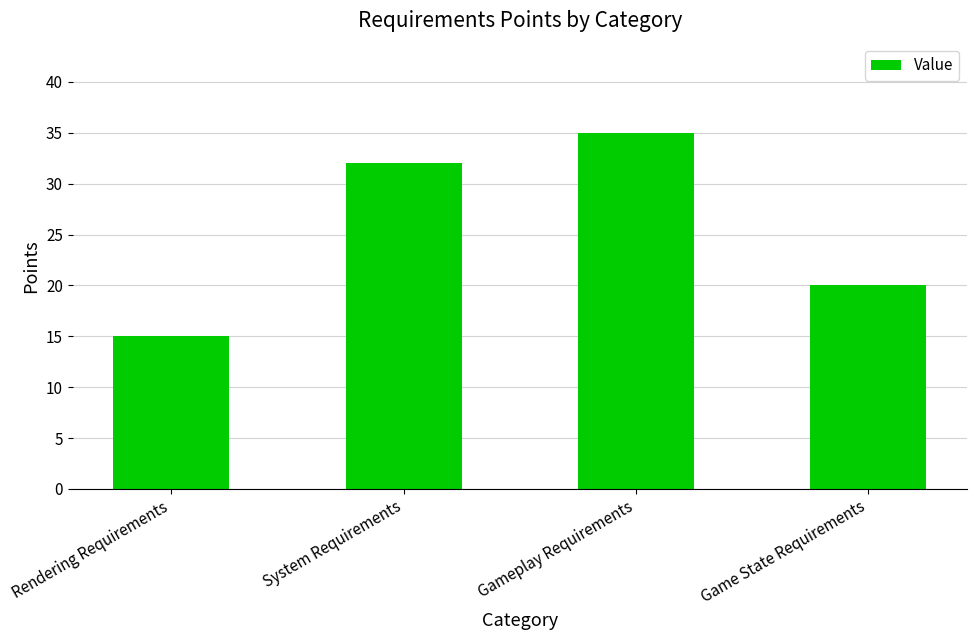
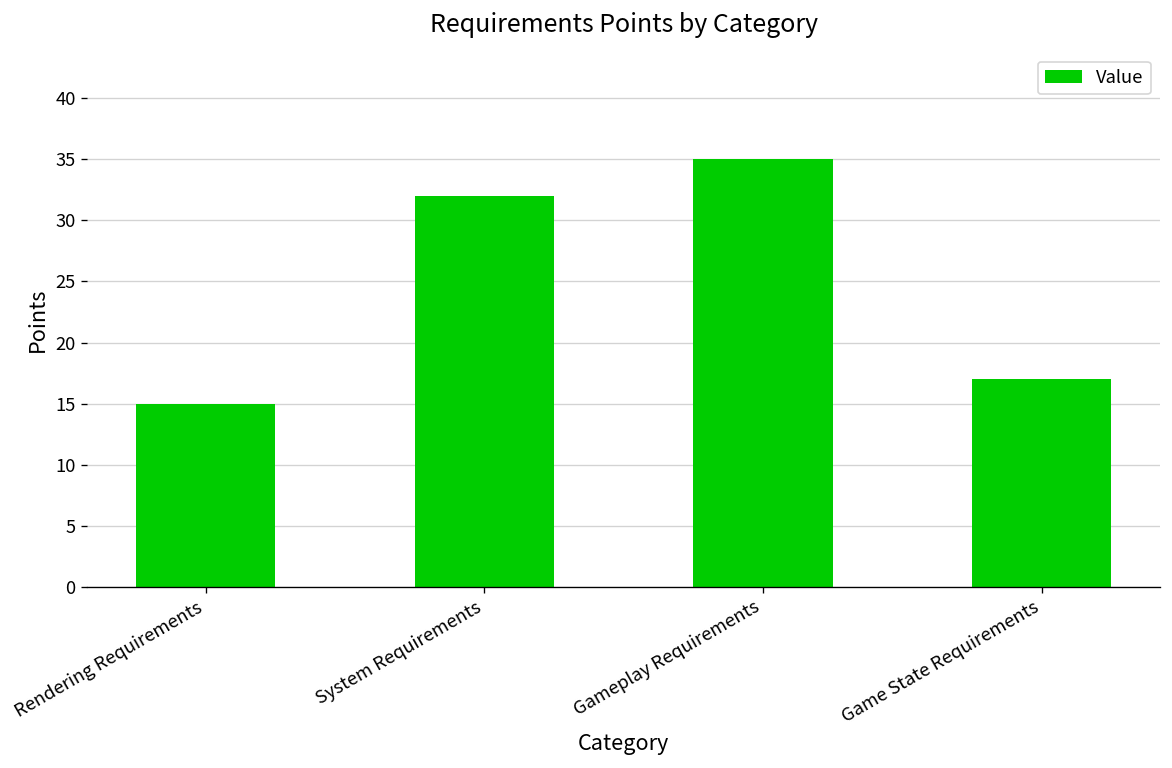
  {
    "Rendering Requirements": 15,
    "System Requirements": 32,
    "Gameplay Requirements": 35,
-   "Game State Requirements": 20
+   "Game State Requirements": 17
  }
